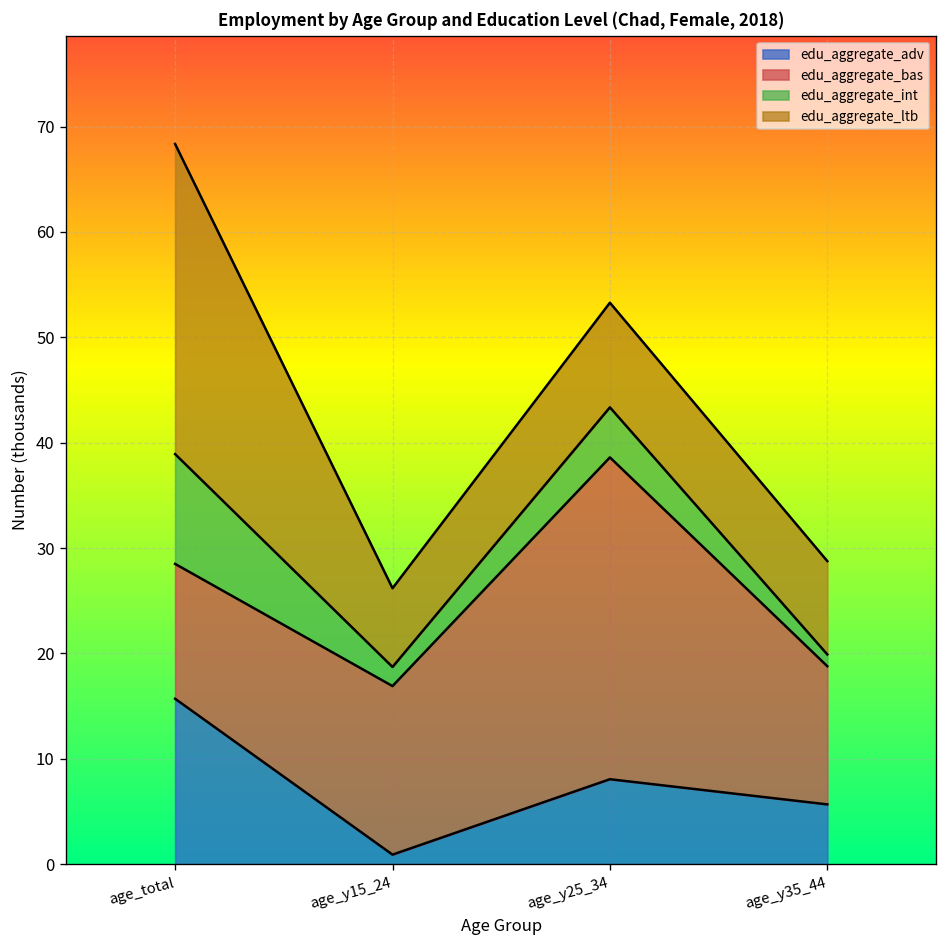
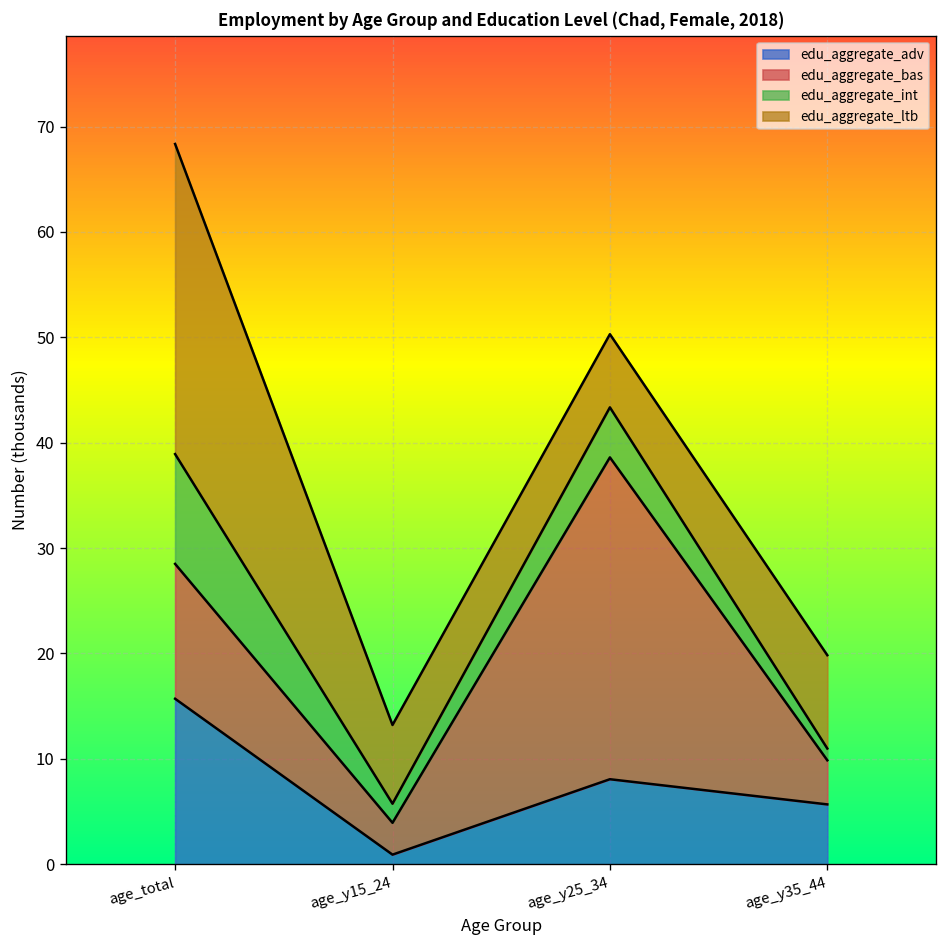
  {
    "edu_aggregate_adv": {
      "age_total": 16,
      "age_y15_24": 1,
      "age_y25_34": 8,
      "age_y35_44": 6
    },
    "edu_aggregate_bas": {
      "age_total": 13,
-     "age_y15_24": 16,
+     "age_y15_24": 3,
      "age_y25_34": 31,
-     "age_y35_44": 13
+     "age_y35_44": 4
    },
    "edu_aggregate_int": {
      "age_total": 10,
      "age_y15_24": 2,
      "age_y25_34": 5,
      "age_y35_44": 1
    },
    "edu_aggregate_ltb": {
      "age_total": 29,
      "age_y15_24": 7,
-     "age_y25_34": 10,
+     "age_y25_34": 7,
      "age_y35_44": 9
    }
  }
